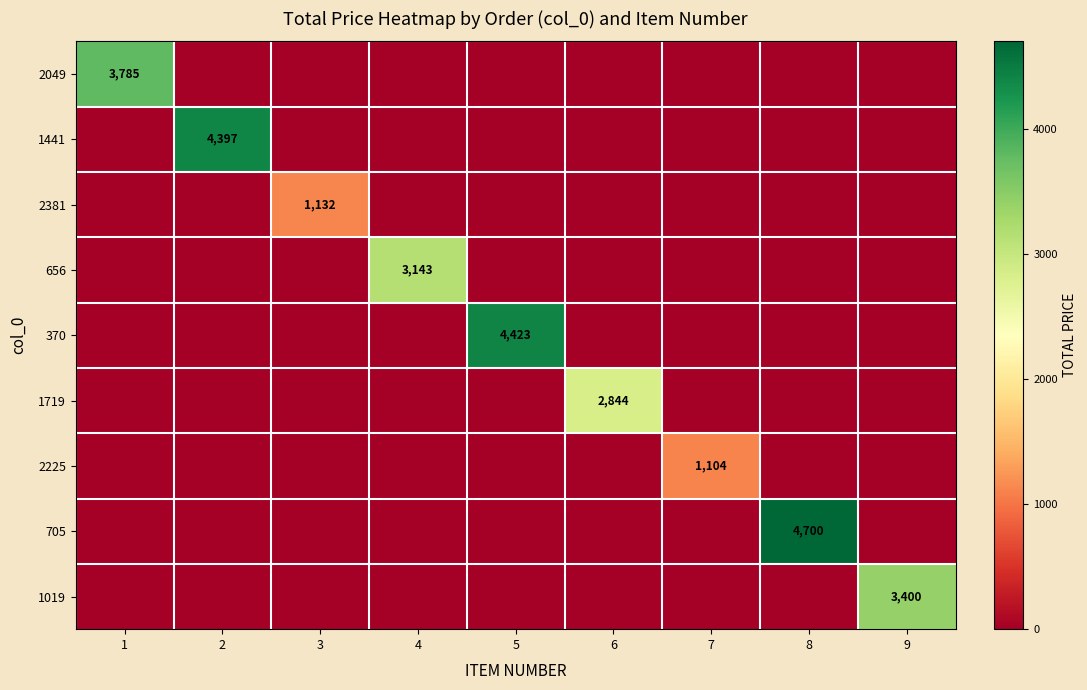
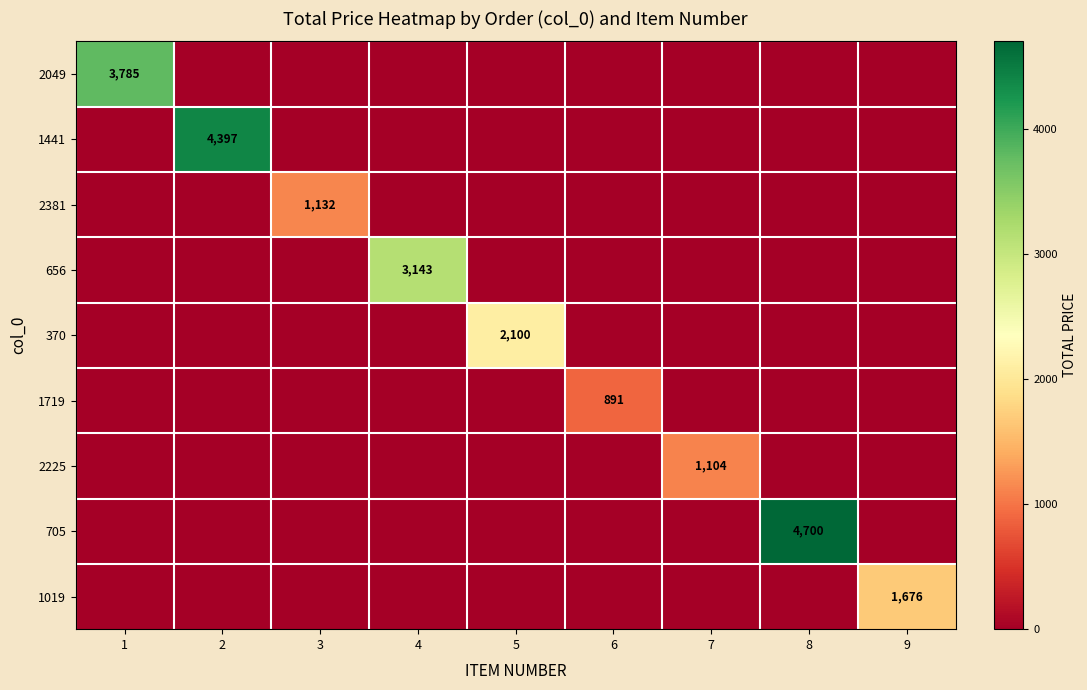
  {
    "2049": {
      "1": "3,785"
    },
    "1441": {
      "2": "4,397"
    },
    "2381": {
      "3": "1,132"
    },
    "656": {
      "4": "3,143"
    },
    "370": {
-     "5": "4,423"
+     "5": "2,100"
    },
    "1719": {
-     "6": "2,844"
+     "6": "891"
    },
    "2225": {
      "7": "1,104"
    },
    "705": {
      "8": "4,700"
    },
    "1019": {
-     "9": "3,400"
+     "9": "1,676"
    }
  }
